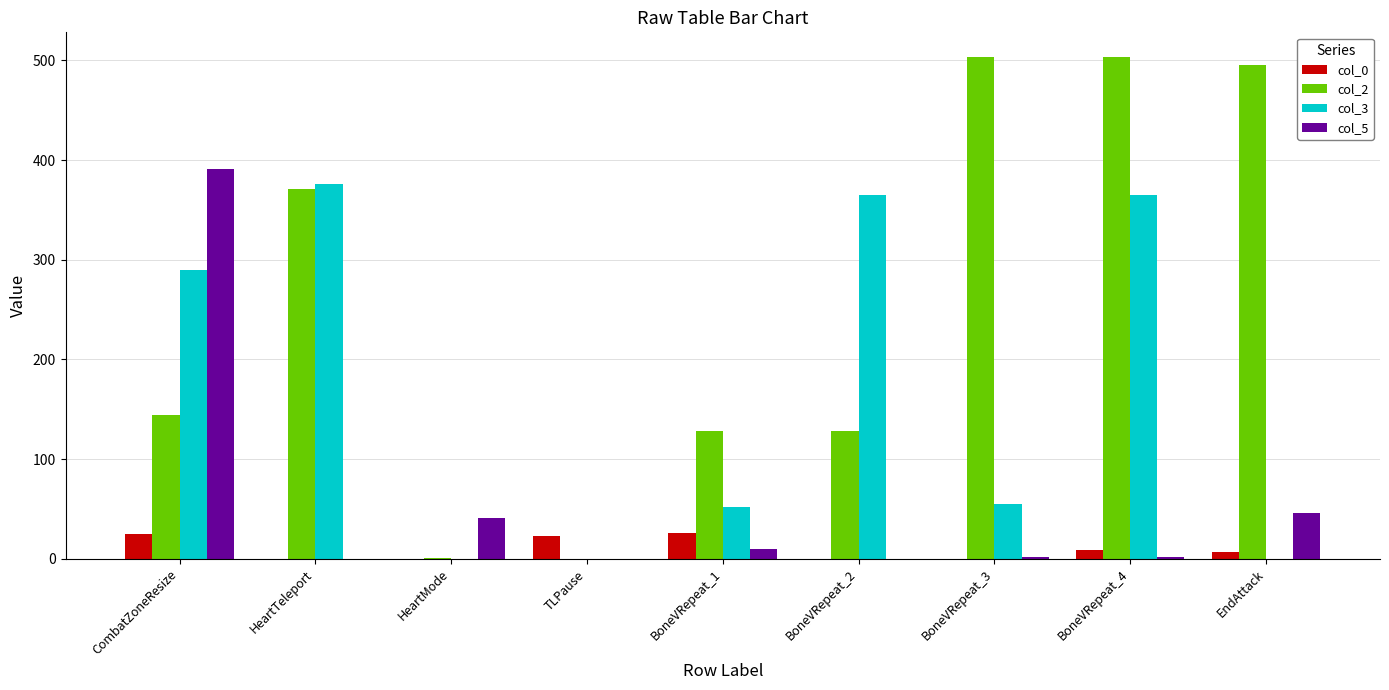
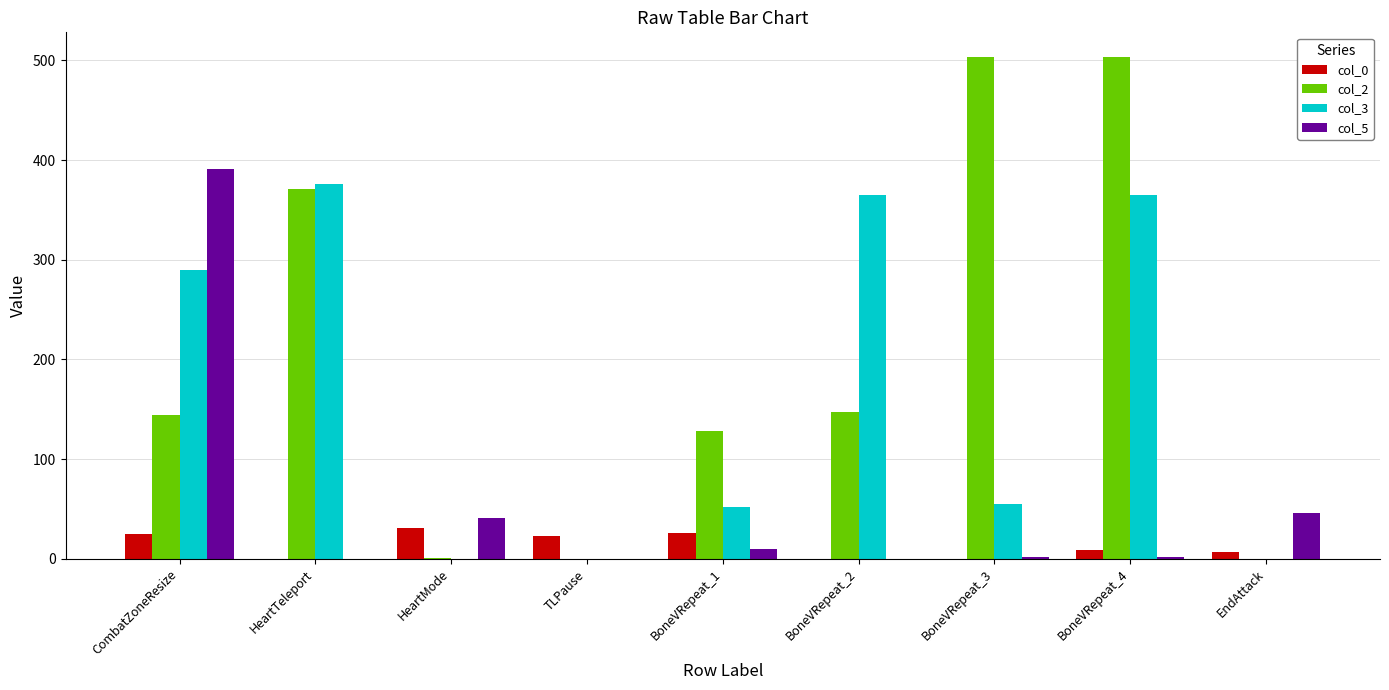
  {
    "col_0": {
      "CombatZoneResize": 30,
      "HeartTeleport": 0,
-     "HeartMode": 0,
+     "HeartMode": 30,
      "TLPause": 20,
      "BoneVRepeat_1": 30,
      "BoneVRepeat_2": 0,
      "BoneVRepeat_3": 0,
      "BoneVRepeat_4": 10,
      "EndAttack": 10
    },
    "col_2": {
      "CombatZoneResize": 140,
      "HeartTeleport": 370,
      "TLPause": 0,
      "BoneVRepeat_1": 130,
-     "BoneVRepeat_2": 130,
+     "BoneVRepeat_2": 150,
      "BoneVRepeat_3": 500,
      "BoneVRepeat_4": 500,
-     "EndAttack": 500
+     "EndAttack": 0
    },
    "col_3": {
      "CombatZoneResize": 290,
      "HeartTeleport": 380,
      "HeartMode": 0,
      "TLPause": 0,
      "BoneVRepeat_1": 50,
      "BoneVRepeat_2": 370,
      "BoneVRepeat_3": 60,
      "BoneVRepeat_4": 370,
      "EndAttack": 0
    },
    "col_5": {
      "CombatZoneResize": 390,
      "HeartTeleport": 0,
      "HeartMode": 40,
      "TLPause": 0,
      "BoneVRepeat_1": 10,
      "BoneVRepeat_2": 0,
      "EndAttack": 50
    }
  }
